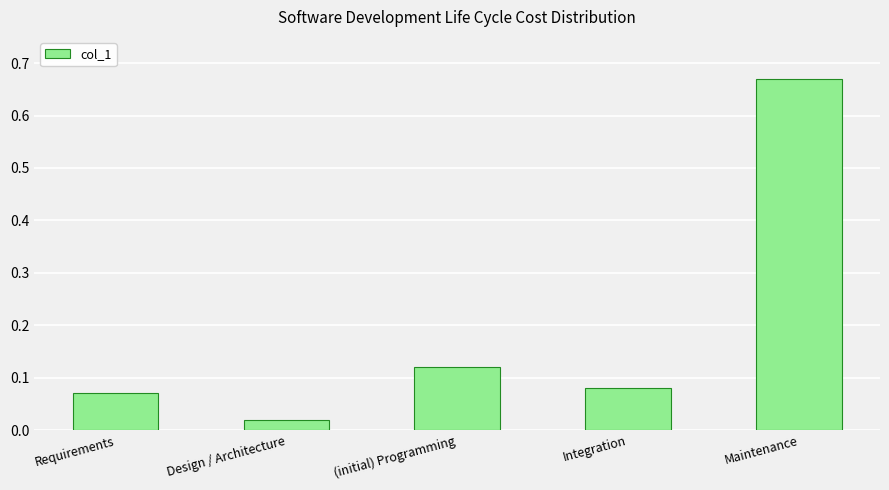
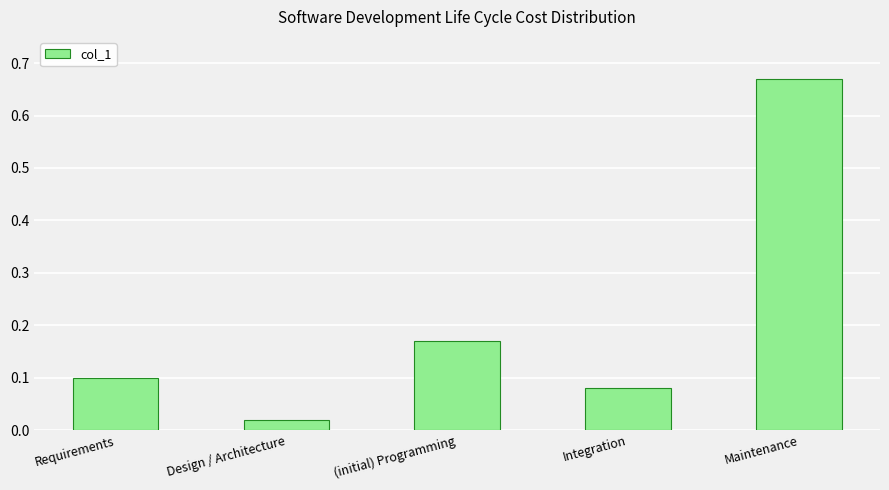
  {
-   "Requirements": 0.07,
+   "Requirements": 0.10,
    "Design / Architecture": 0.02,
-   "(initial) Programming": 0.12,
+   "(initial) Programming": 0.17,
    "Integration": 0.08,
    "Maintenance": 0.67
  }
